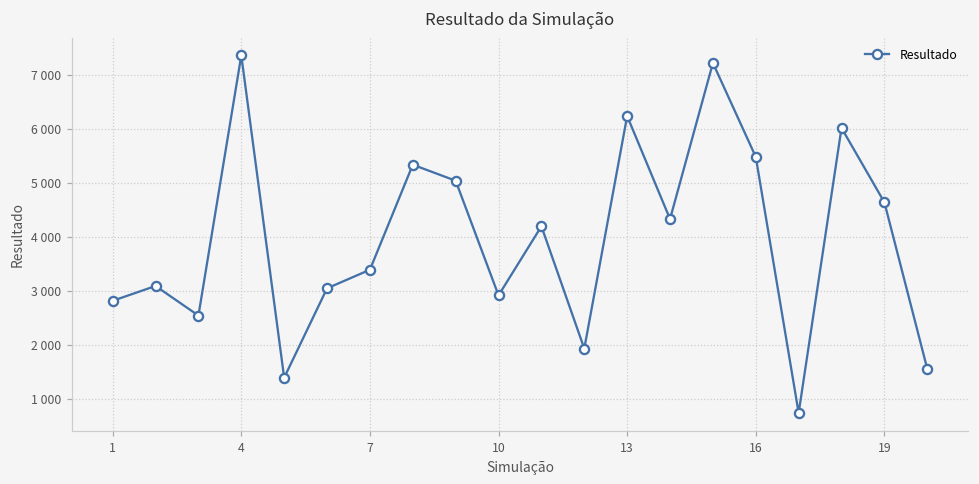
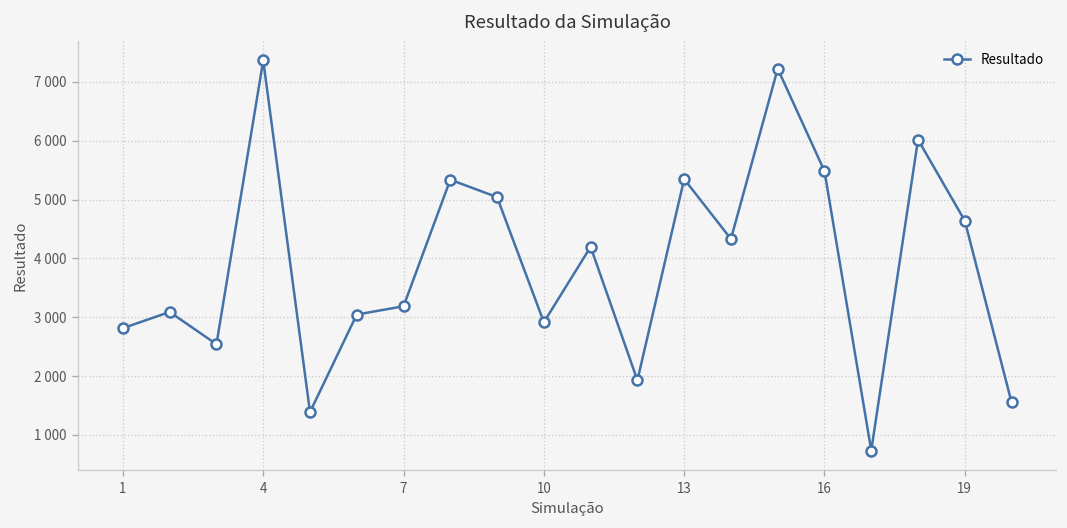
  {
    "1": 2800,
    "4": 7400,
-   "7": 3400,
+   "7": 3200,
    "10": 2900,
-   "13": 6200,
+   "13": 5300,
    "16": 5500,
    "19": 4600
  }
